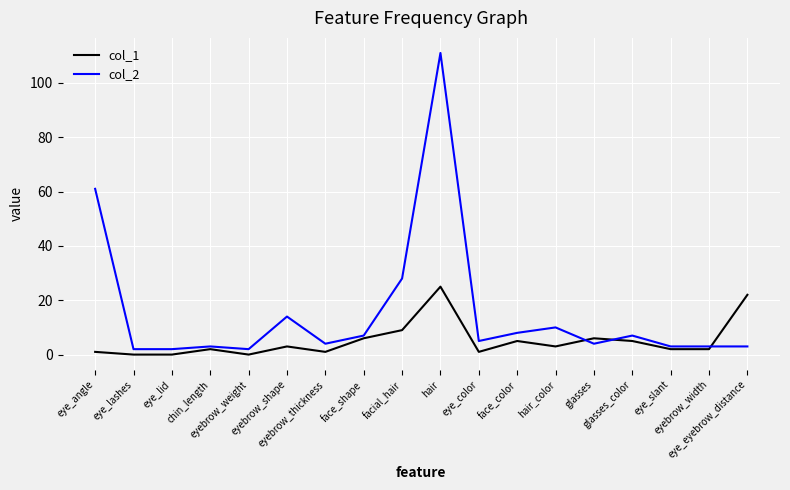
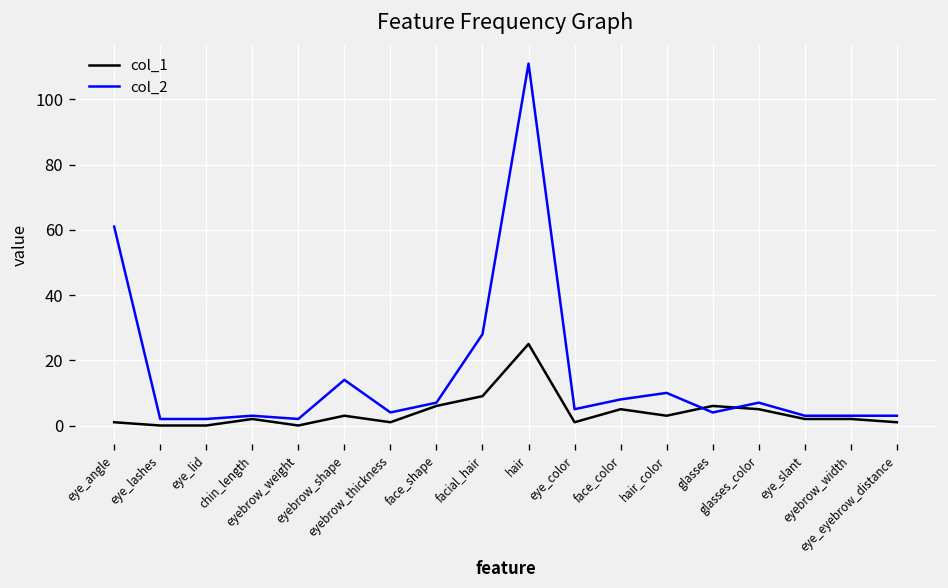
  {
    "col_1": {
      "eye_angle": 1,
      "eye_lashes": 0,
      "eye_lid": 0,
      "chin_length": 2,
      "eyebrow_weight": 0,
      "eyebrow_shape": 3,
      "eyebrow_thickness": 1,
      "face_shape": 6,
      "facial_hair": 9,
      "hair": 25,
      "eye_color": 1,
      "face_color": 5,
      "hair_color": 3,
      "glasses": 6,
      "glasses_color": 5,
      "eye_slant": 2,
      "eyebrow_width": 2,
-     "eye_eyebrow_distance": 22
+     "eye_eyebrow_distance": 1
    },
    "col_2": {
      "eye_angle": 61,
      "eye_lashes": 2,
      "eye_lid": 2,
      "chin_length": 3,
      "eyebrow_weight": 2,
      "eyebrow_shape": 14,
      "eyebrow_thickness": 4,
      "face_shape": 7,
      "facial_hair": 28,
      "hair": 111,
      "eye_color": 5,
      "face_color": 8,
      "hair_color": 10,
      "glasses": 4,
      "glasses_color": 7,
      "eye_slant": 3,
      "eyebrow_width": 3,
      "eye_eyebrow_distance": 3
    }
  }
